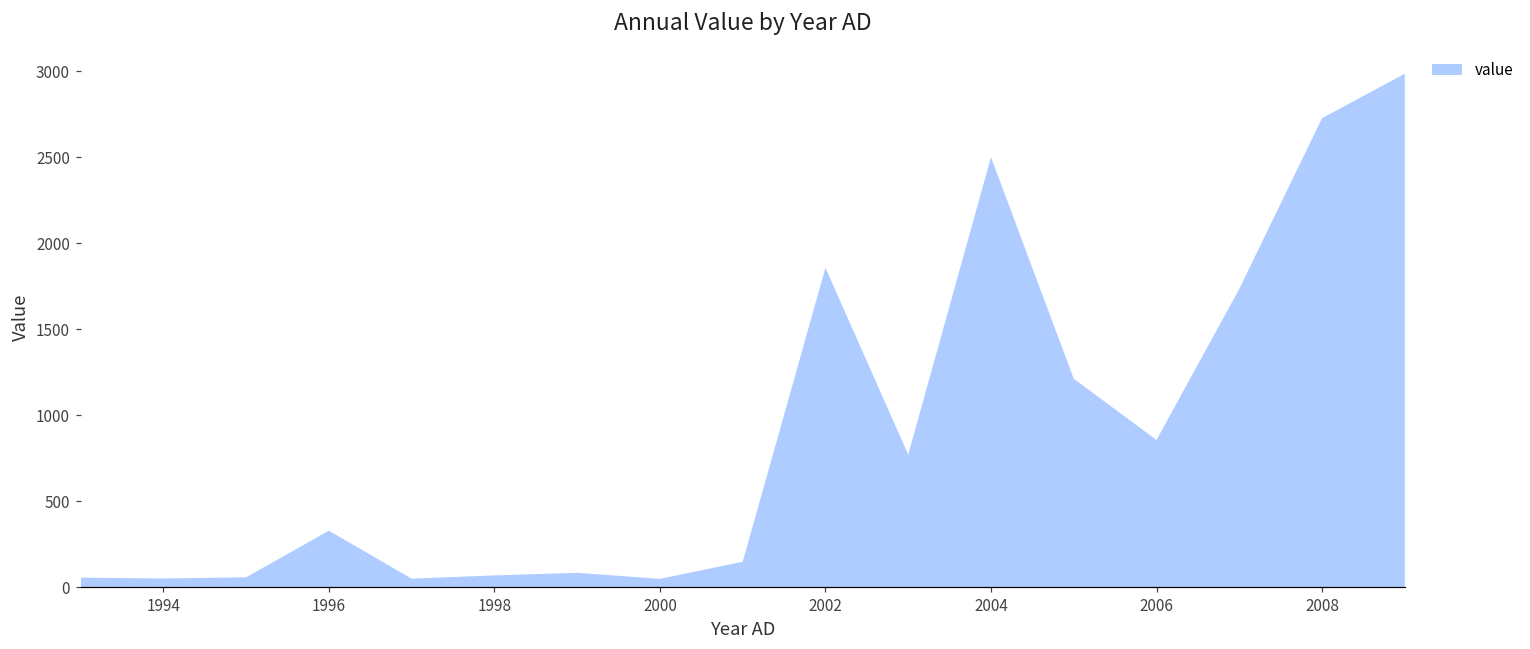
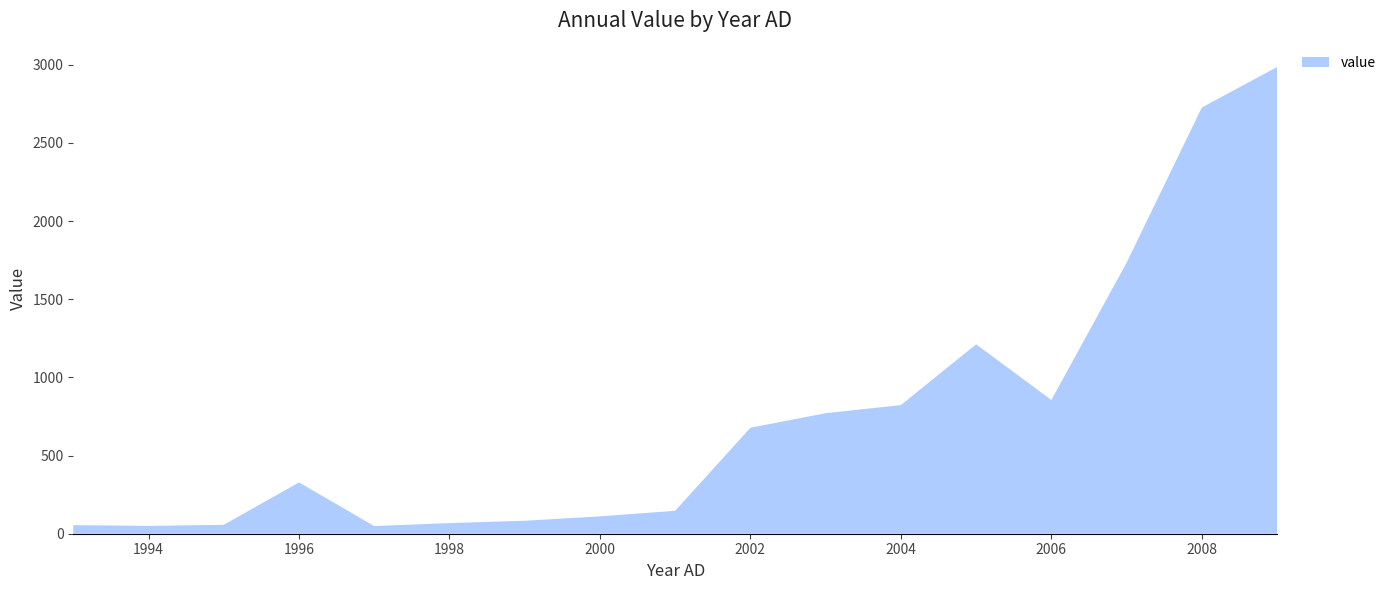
  {
    "1994": 50,
    "1996": 330,
    "1998": 70,
-   "2000": 50,
-   "2002": 1860,
-   "2004": 2500,
+   "2000": 110,
+   "2002": 680,
+   "2004": 820,
    "2006": 860,
    "2008": 2730
  }
